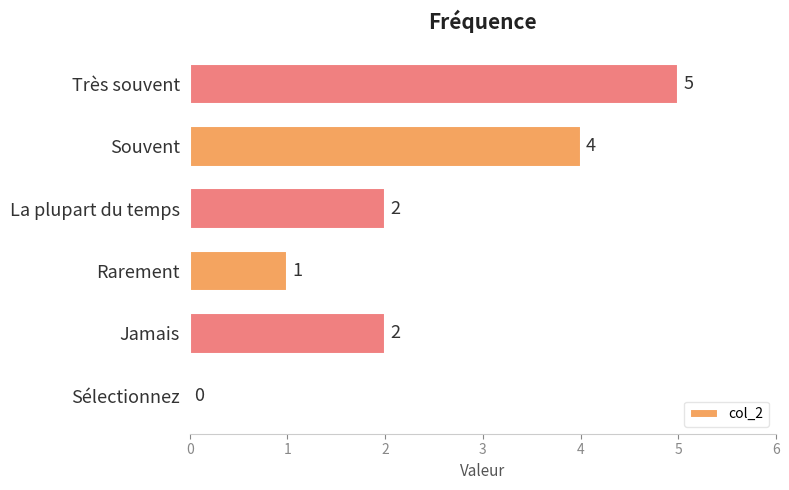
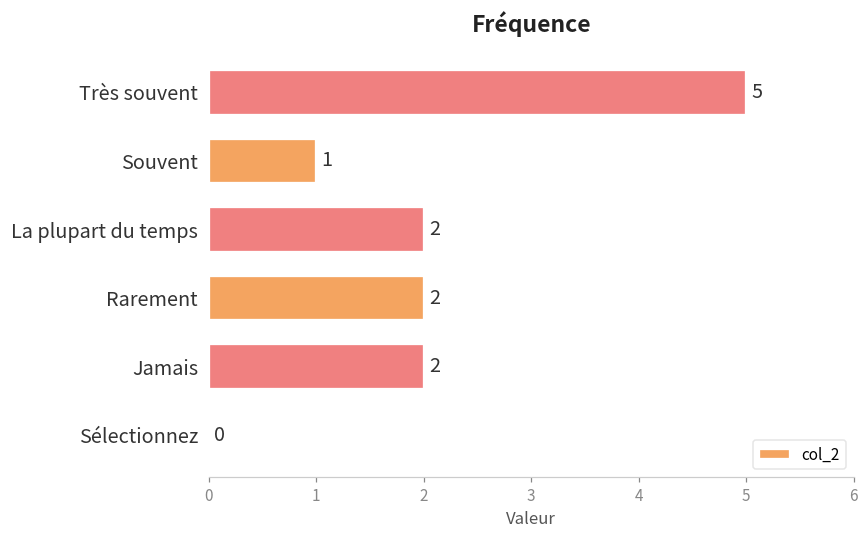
  {
    "Très souvent": 5,
-   "Souvent": 4,
+   "Souvent": 1,
    "La plupart du temps": 2,
-   "Rarement": 1,
+   "Rarement": 2,
    "Jamais": 2,
    "Sélectionnez": 0
  }
